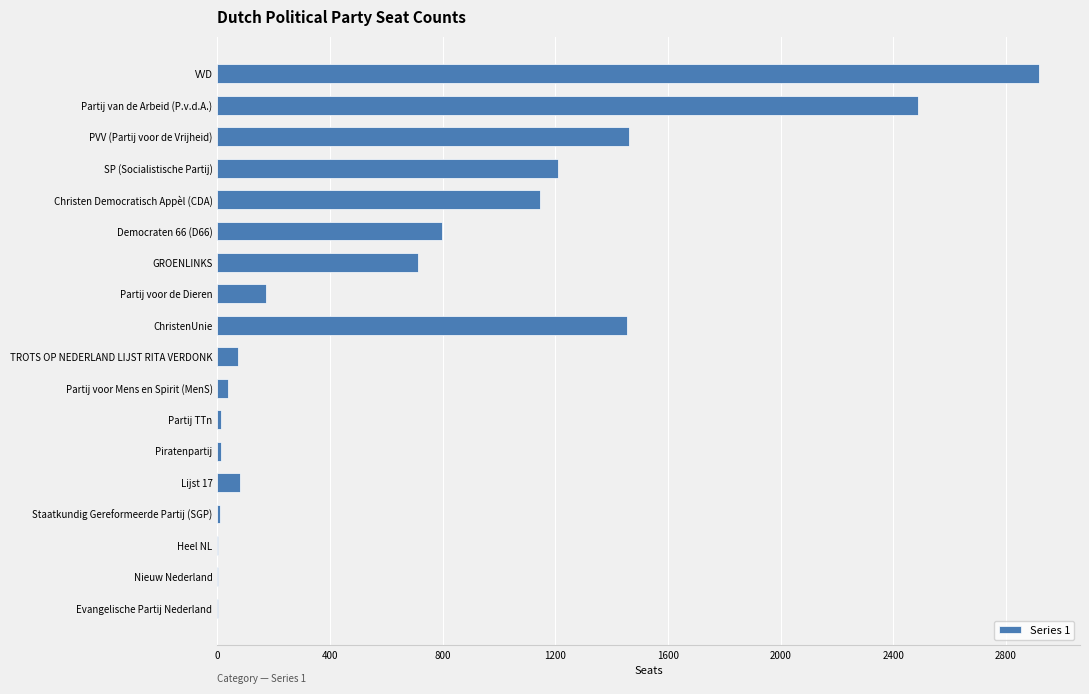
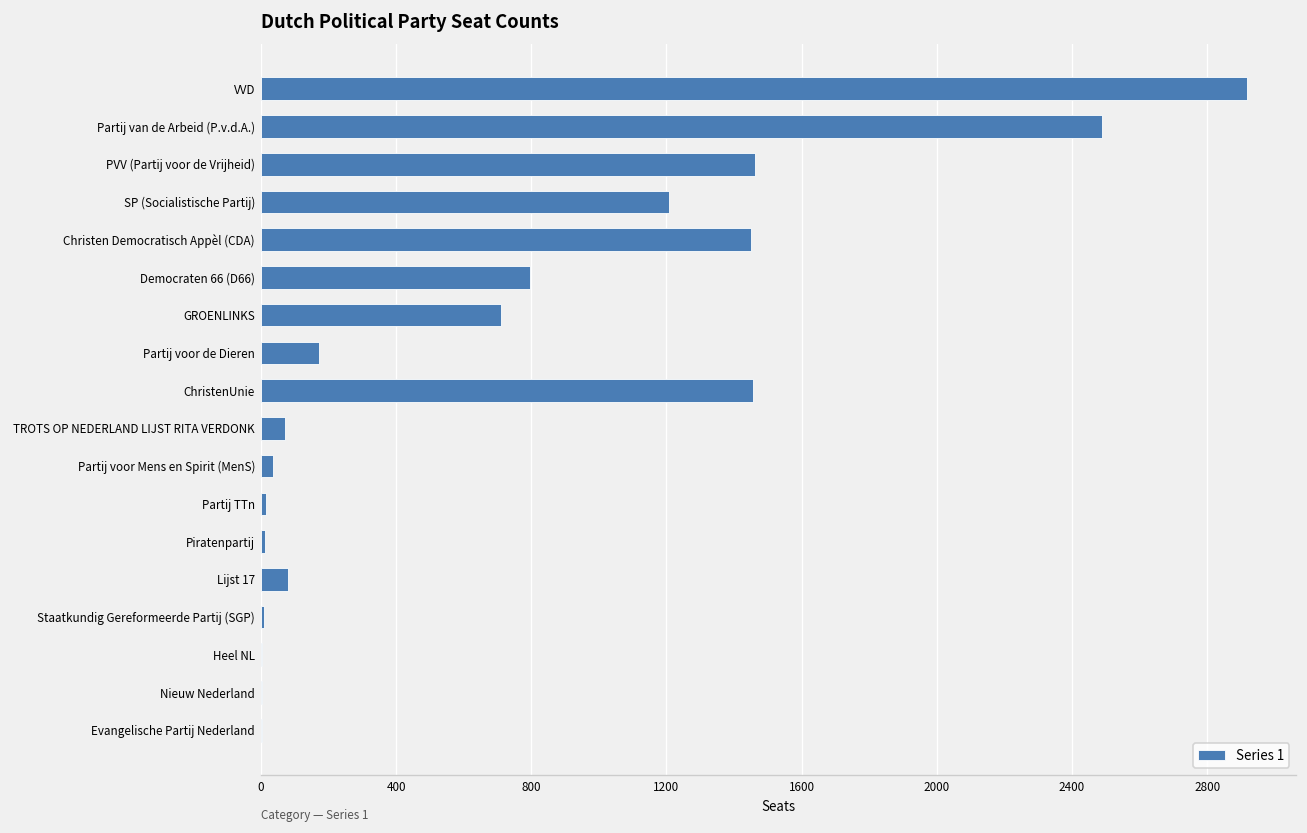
  {
    "VVD": 2920,
    "Partij van de Arbeid (P.v.d.A.)": 2490,
    "PVV (Partij voor de Vrijheid)": 1460,
    "SP (Socialistische Partij)": 1210,
-   "Christen Democratisch Appèl (CDA)": 1150,
+   "Christen Democratisch Appèl (CDA)": 1450,
    "Democraten 66 (D66)": 800,
    "GROENLINKS": 710,
    "Partij voor de Dieren": 170,
    "ChristenUnie": 1460,
    "TROTS OP NEDERLAND LIJST RITA VERDONK": 70,
    "Partij voor Mens en Spirit (MenS)": 40,
    "Partij TTn": 10,
    "Piratenpartij": 10,
    "Lijst 17": 80,
    "Staatkundig Gereformeerde Partij (SGP)": 10
  }
